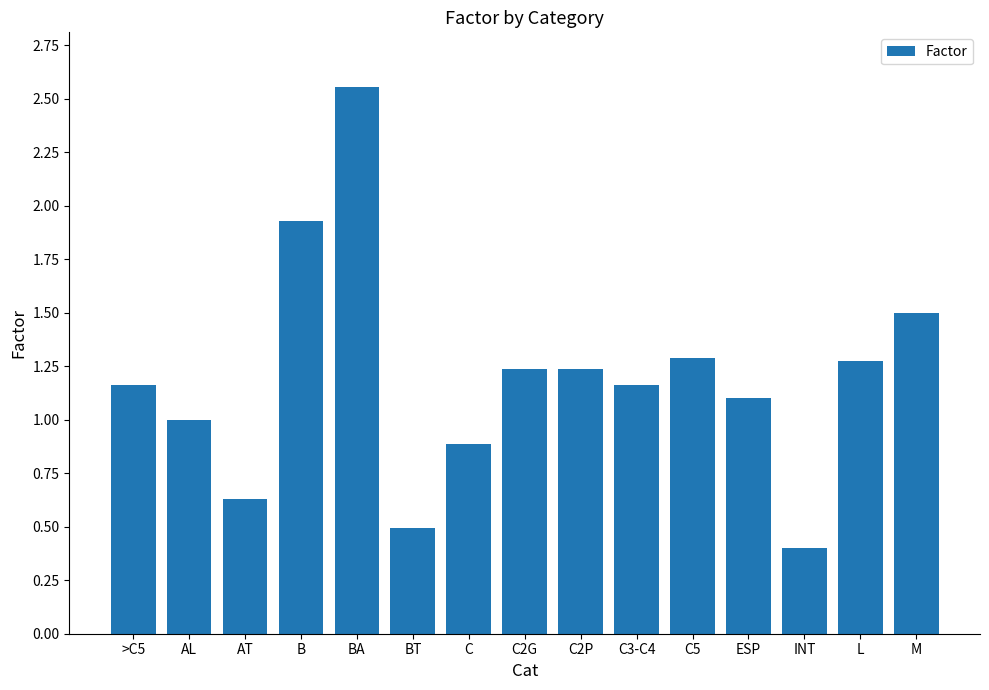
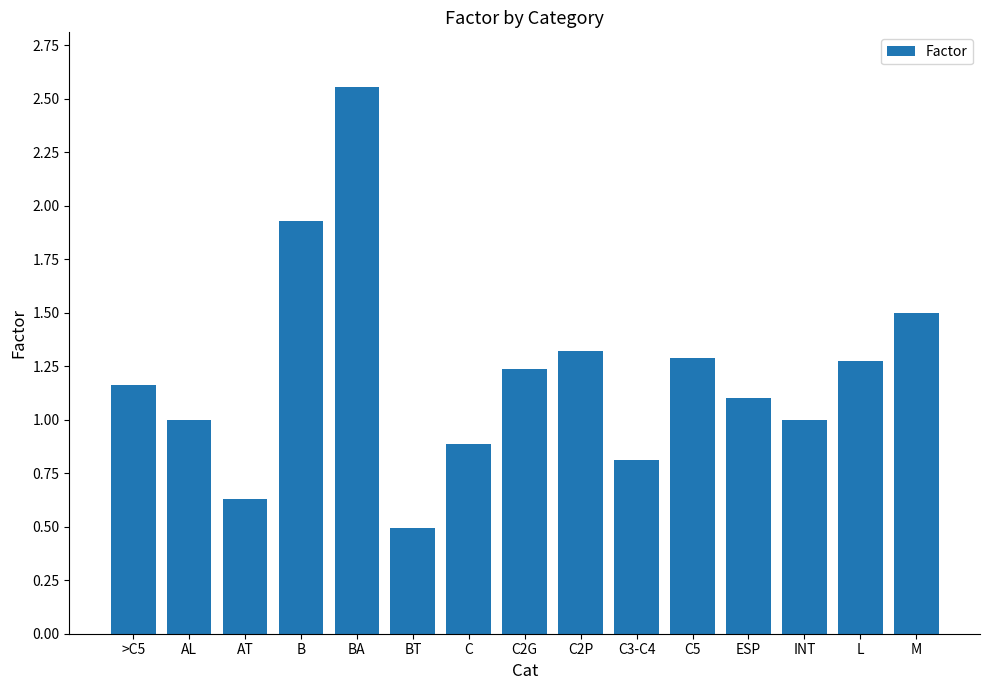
  {
    ">C5": 1.16,
    "AL": 1.00,
    "AT": 0.63,
    "B": 1.93,
    "BA": 2.56,
    "BT": 0.50,
    "C": 0.89,
    "C2G": 1.24,
-   "C2P": 1.24,
-   "C3-C4": 1.16,
+   "C2P": 1.32,
+   "C3-C4": 0.81,
    "C5": 1.29,
    "ESP": 1.10,
-   "INT": 0.4,
+   "INT": 1.0,
    "L": 1.27,
    "M": 1.50
  }
